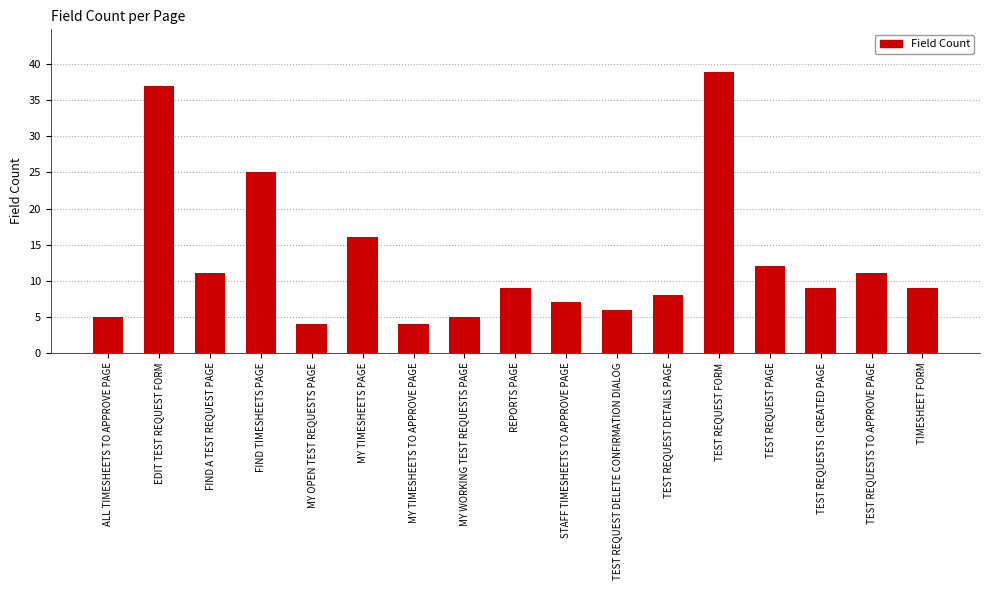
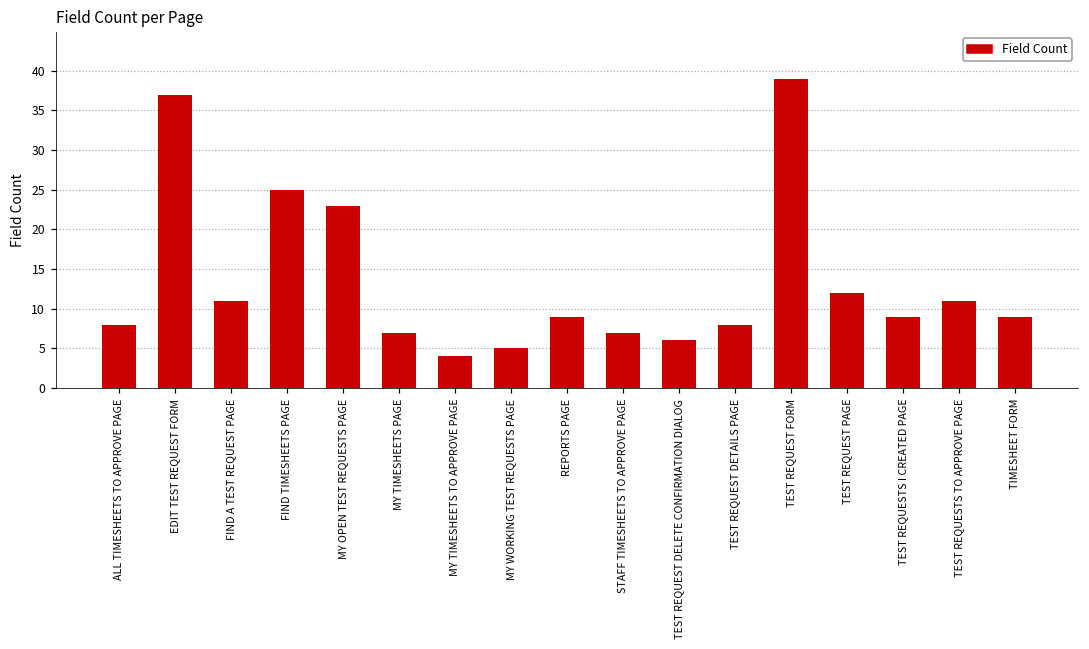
  {
-   "ALL TIMESHEETS TO APPROVE PAGE": 5,
+   "ALL TIMESHEETS TO APPROVE PAGE": 8,
    "EDIT TEST REQUEST FORM": 37,
    "FIND A TEST REQUEST PAGE": 11,
    "FIND TIMESHEETS PAGE": 25,
-   "MY OPEN TEST REQUESTS PAGE": 4,
-   "MY TIMESHEETS PAGE": 16,
+   "MY OPEN TEST REQUESTS PAGE": 23,
+   "MY TIMESHEETS PAGE": 7,
    "MY TIMESHEETS TO APPROVE PAGE": 4,
    "MY WORKING TEST REQUESTS PAGE": 5,
    "REPORTS PAGE": 9,
    "STAFF TIMESHEETS TO APPROVE PAGE": 7,
    "TEST REQUEST DELETE CONFIRMATION DIALOG": 6,
    "TEST REQUEST DETAILS PAGE": 8,
    "TEST REQUEST FORM": 39,
    "TEST REQUEST PAGE": 12,
    "TEST REQUESTS I CREATED PAGE": 9,
    "TEST REQUESTS TO APPROVE PAGE": 11,
    "TIMESHEET FORM": 9
  }
